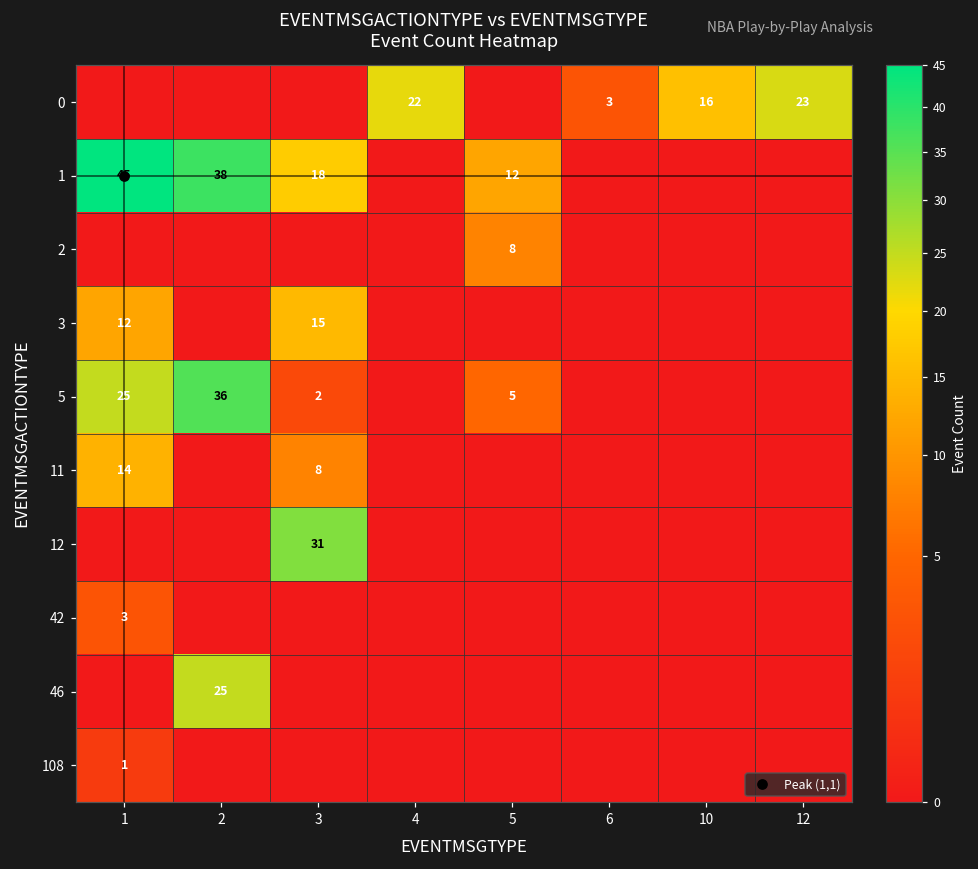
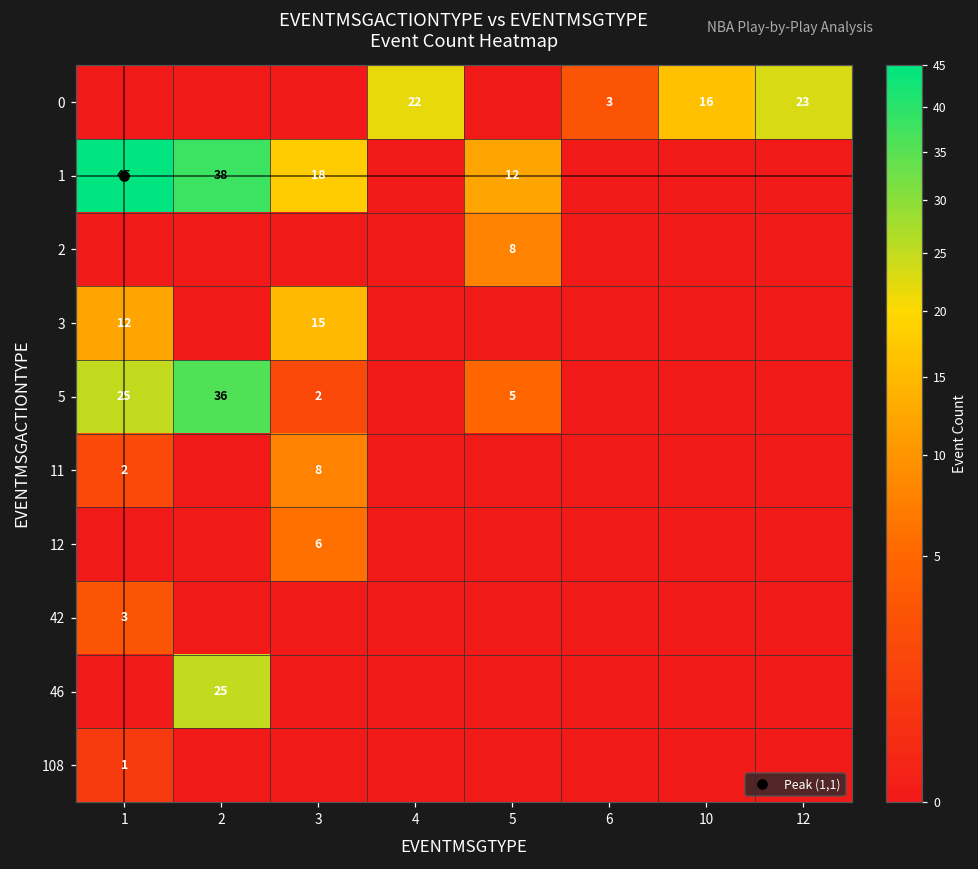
  {
    "0": {
      "4": 22,
      "6": 3,
      "10": 16,
      "12": 23
    },
    "1": {
      "2": 38,
      "3": 18,
      "5": 12
    },
    "2": {
      "5": 8
    },
    "3": {
      "1": 12,
      "3": 15
    },
    "5": {
      "1": 25,
      "2": 36,
      "3": 2,
      "5": 5
    },
    "11": {
-     "1": 14,
+     "1": 2,
      "3": 8
    },
    "12": {
-     "3": 31
+     "3": 6
    },
    "42": {
      "1": 3
    },
    "46": {
      "2": 25
    },
    "108": {
      "1": 1
    }
  }
